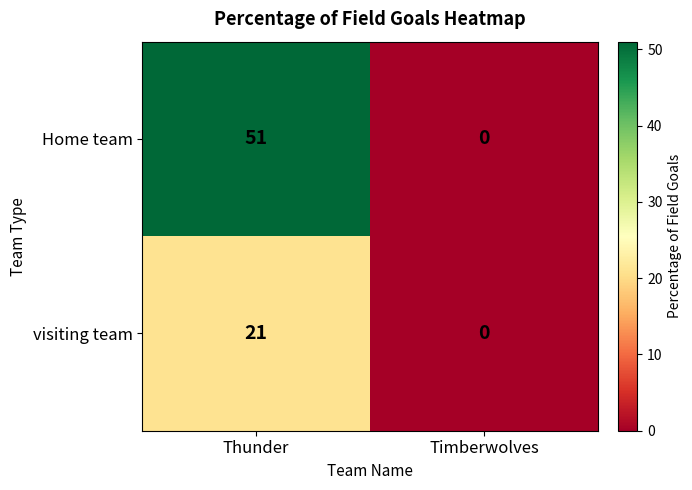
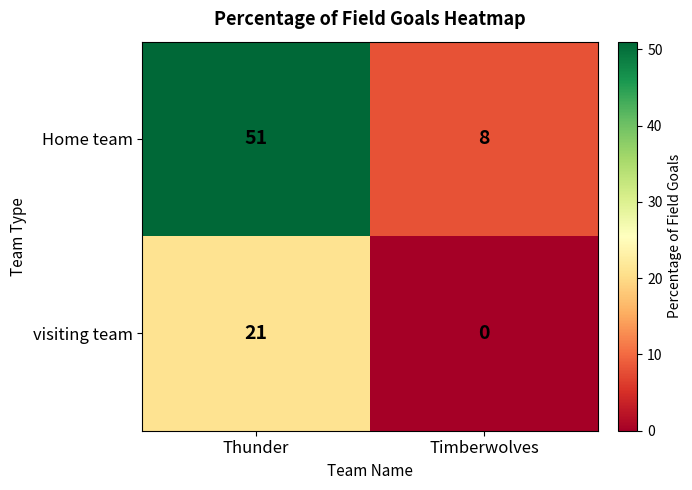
  {
    "Home team": {
      "Thunder": 51,
-     "Timberwolves": 0
+     "Timberwolves": 8
    },
    "visiting team": {
      "Thunder": 21,
      "Timberwolves": 0
    }
  }
